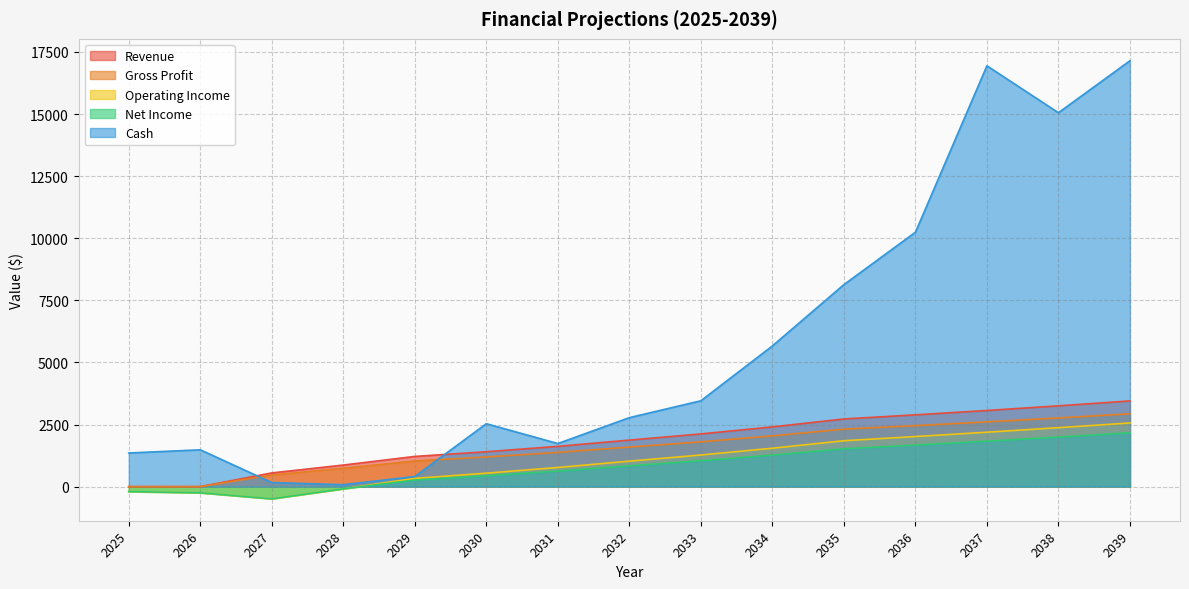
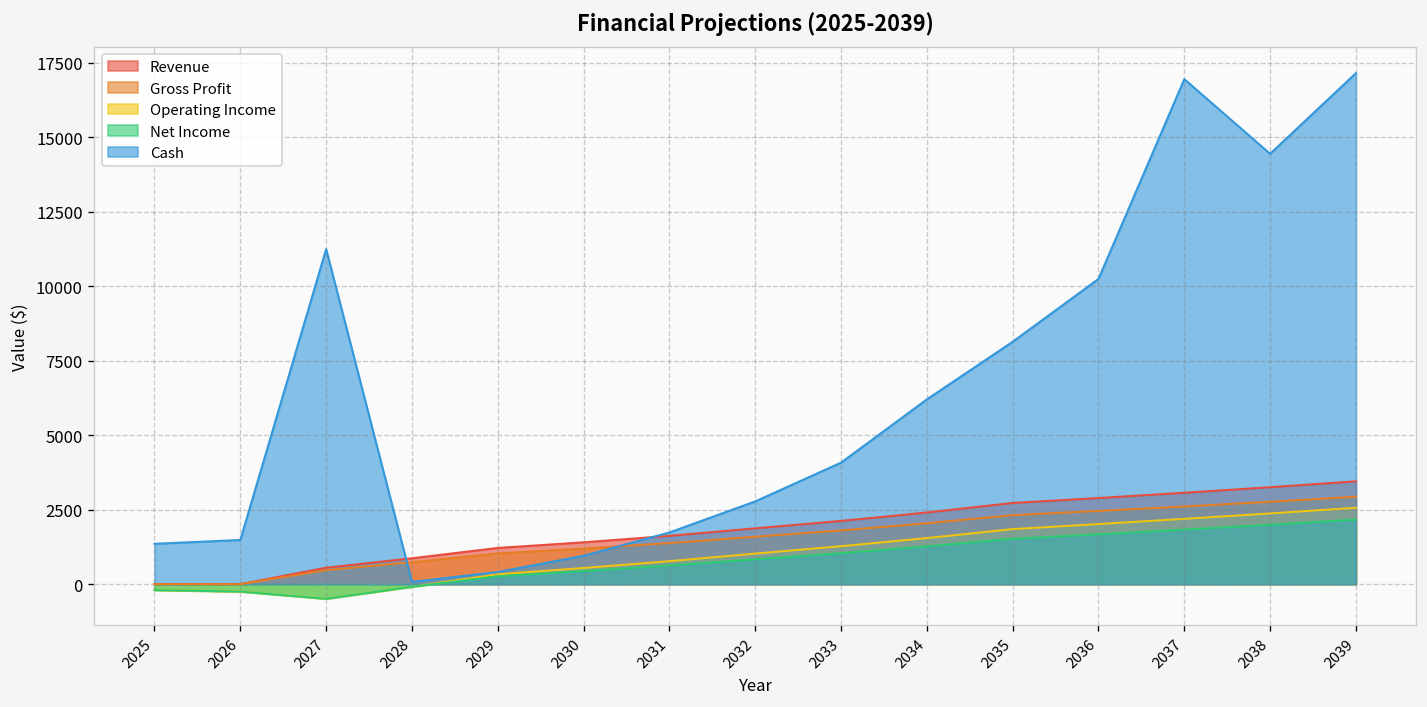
  {
    "Cash": {
      "2025": 1400,
      "2026": 1500,
-     "2027": 200,
-     "2030": 2500,
+     "2027": 11200,
+     "2030": 1000,
      "2031": 1700,
      "2032": 2800,
-     "2033": 3500,
-     "2034": 5700,
+     "2033": 4100,
+     "2034": 6200,
      "2035": 8100,
      "2036": 10200,
      "2037": 16900,
-     "2038": 15100,
+     "2038": 14400,
      "2039": 17100
    }
  }
